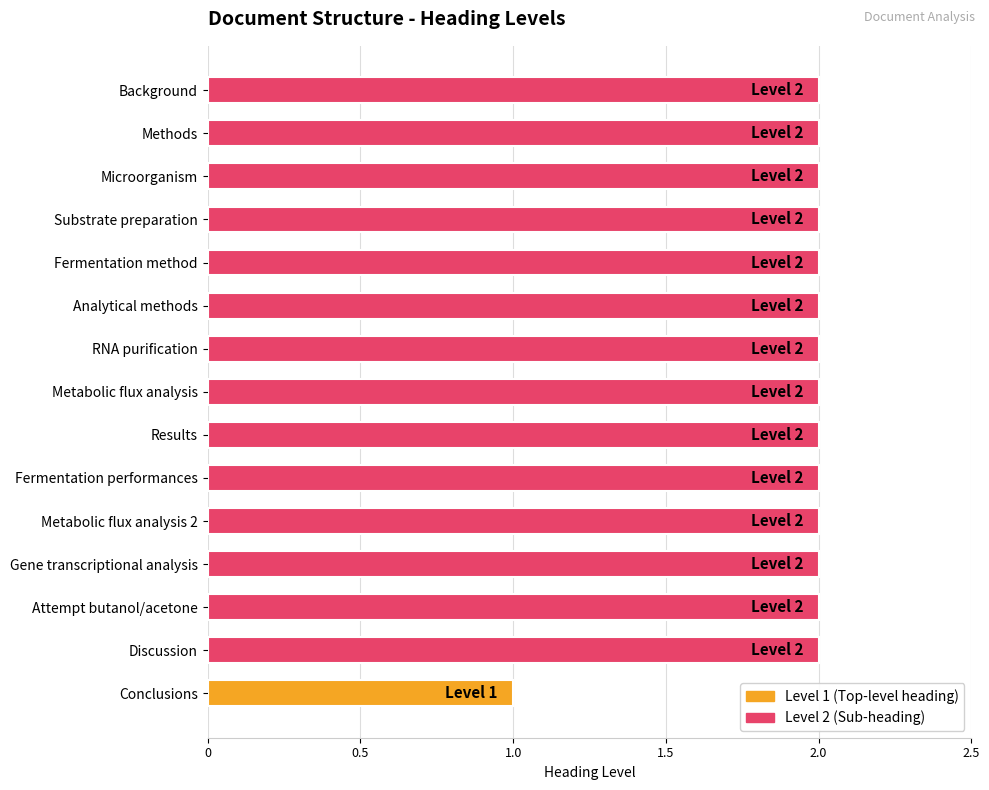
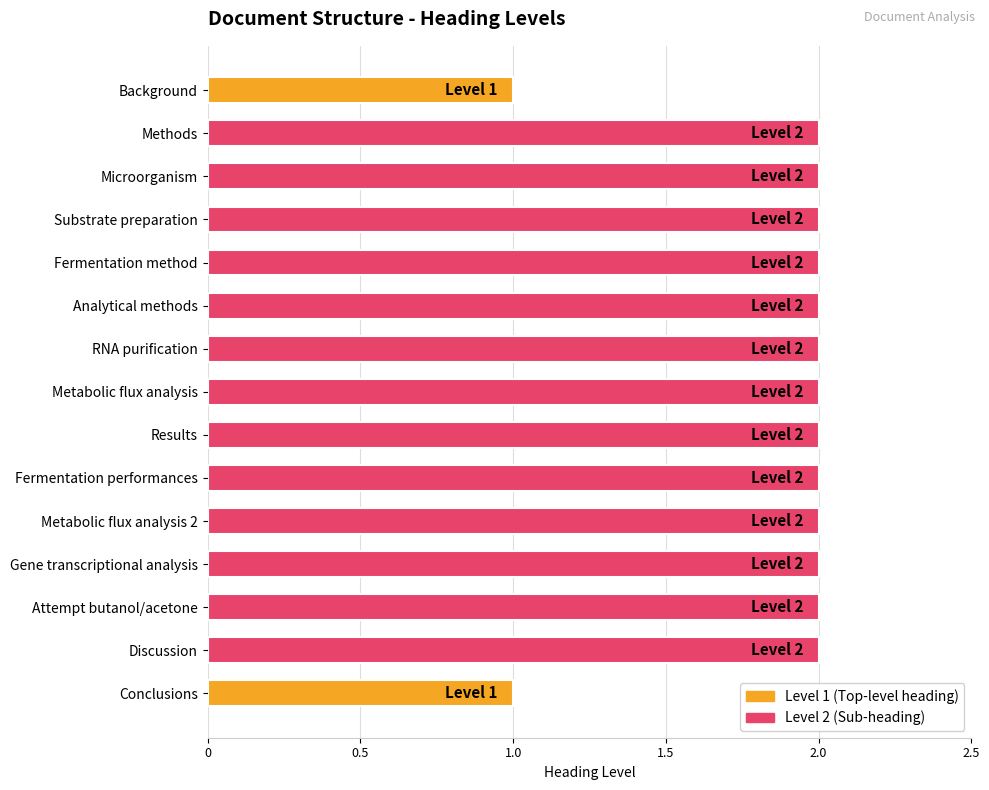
  {
-   "Background": 2,
+   "Background": 1,
    "Methods": 2,
    "Microorganism": 2,
    "Substrate preparation": 2,
    "Fermentation method": 2,
    "Analytical methods": 2,
    "RNA purification": 2,
    "Metabolic flux analysis": 2,
    "Results": 2,
    "Fermentation performances": 2,
    "Metabolic flux analysis 2": 2,
    "Gene transcriptional analysis": 2,
    "Attempt butanol/acetone": 2,
    "Discussion": 2,
    "Conclusions": 1
  }
